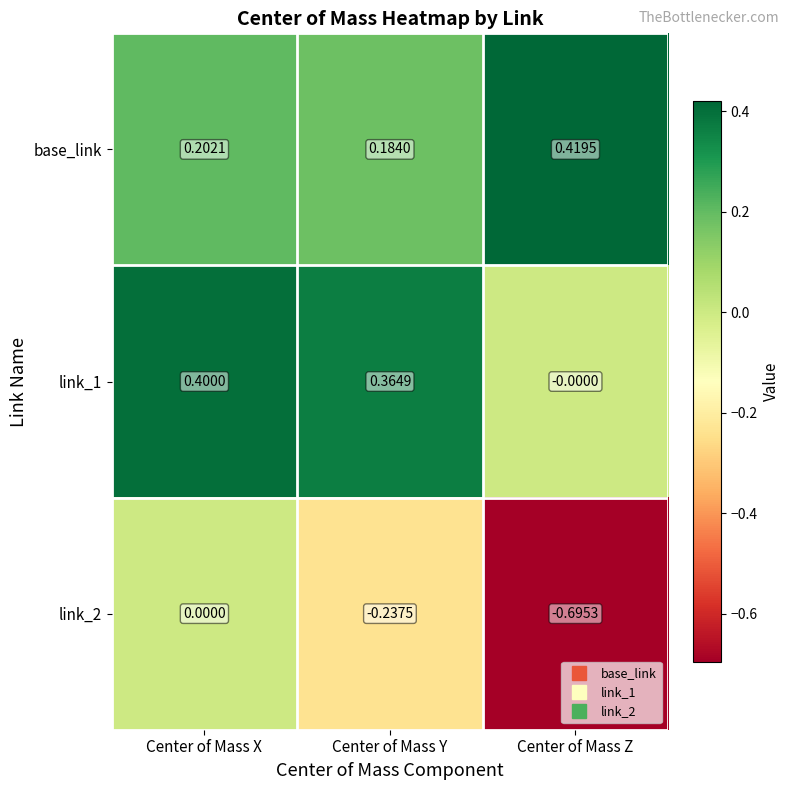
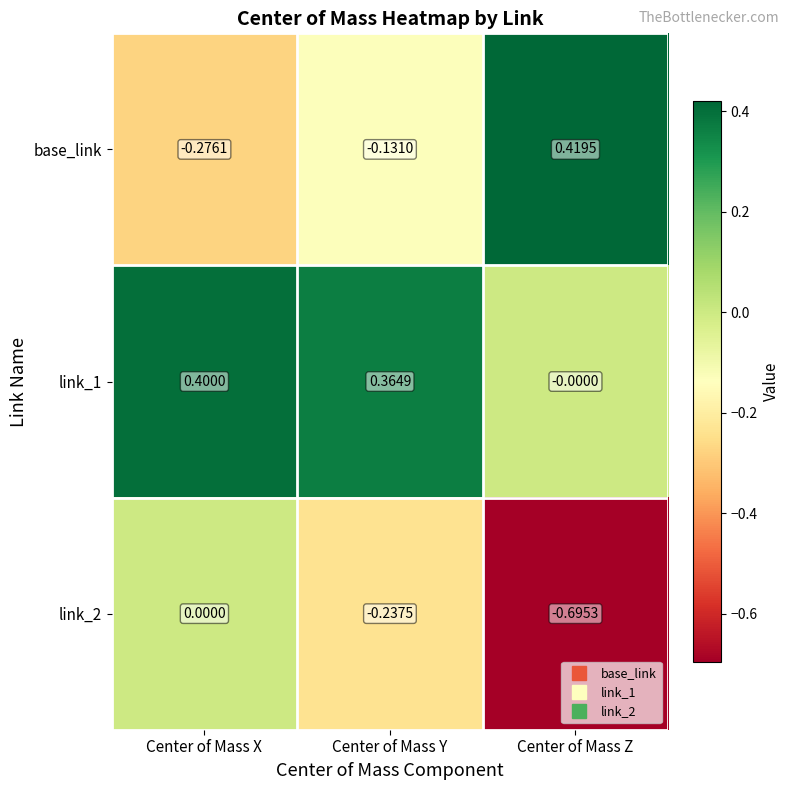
  {
    "base_link": {
-     "Center of Mass X": 0.2021,
-     "Center of Mass Y": 0.1840
+     "Center of Mass X": -0.2761,
+     "Center of Mass Y": -0.1310
    }
  }
